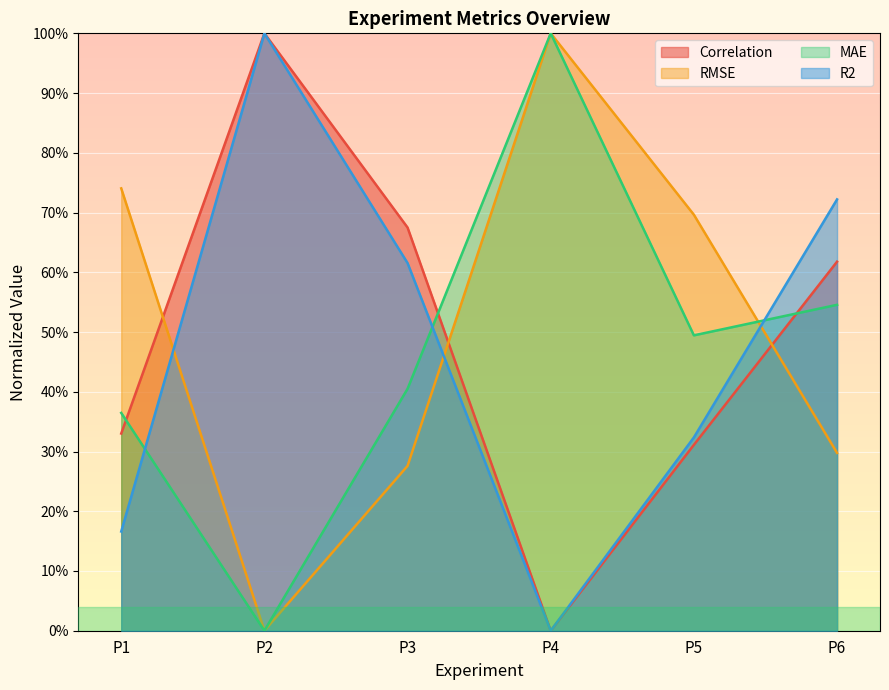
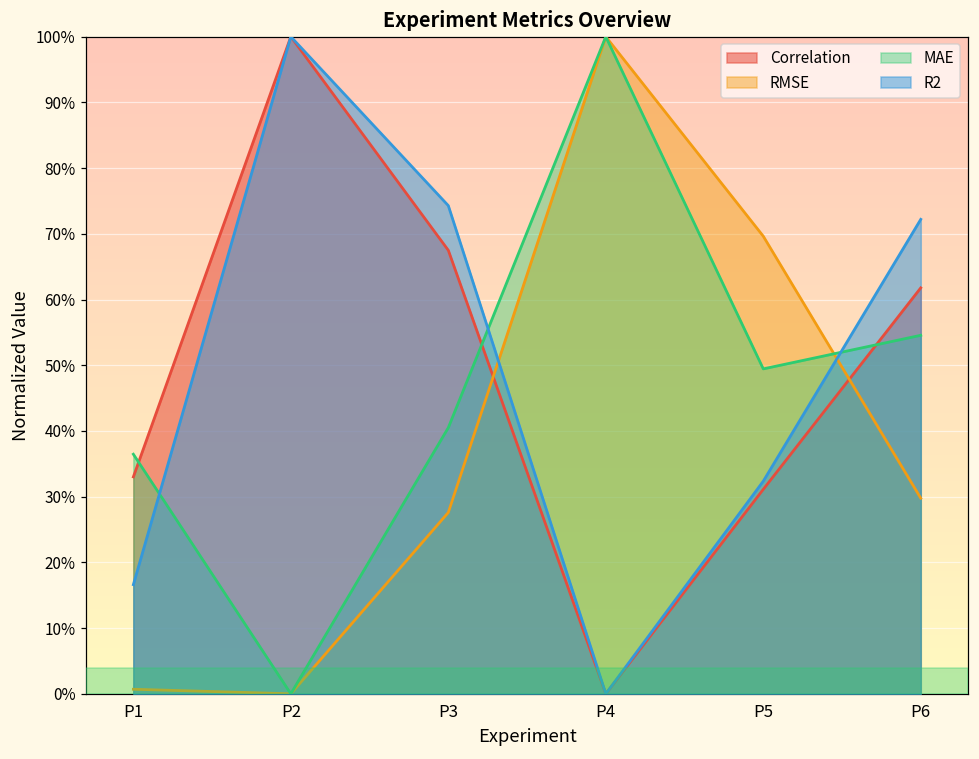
  {
    "Correlation": {
      "P1": "33%",
      "P3": "67%",
      "P5": "31%",
      "P6": "62%"
    },
    "RMSE": {
-     "P1": "74%",
+     "P1": "1%",
      "P3": "28%",
      "P5": "70%",
      "P6": "30%"
    },
    "MAE": {
      "P1": "36%",
      "P3": "40%",
      "P5": "49%",
      "P6": "55%"
    },
    "R2": {
      "P1": "17%",
-     "P3": "62%",
+     "P3": "74%",
      "P5": "32%",
      "P6": "72%"
    }
  }
